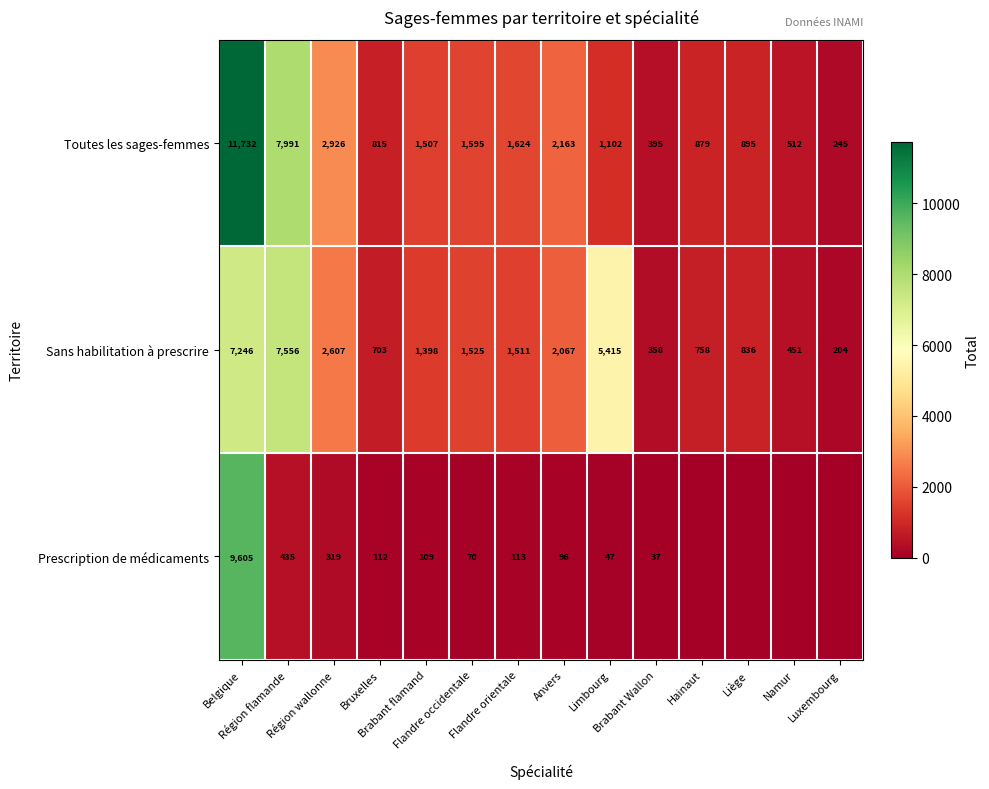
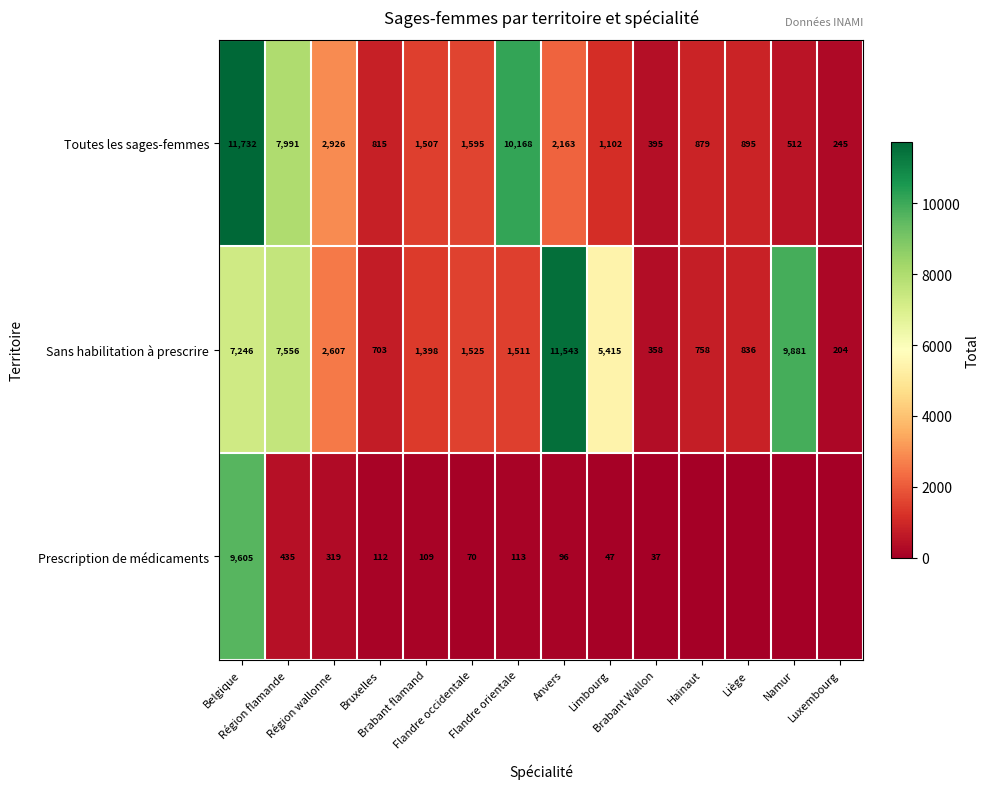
  {
    "Toutes les sages-femmes": {
      "Belgique": "11,732",
      "Région flamande": "7,991",
      "Région wallonne": "2,926",
      "Bruxelles": "815",
      "Brabant flamand": "1,507",
      "Flandre occidentale": "1,595",
-     "Flandre orientale": "1,624",
+     "Flandre orientale": "10,168",
      "Anvers": "2,163",
      "Limbourg": "1,102",
      "Brabant Wallon": "395",
      "Hainaut": "879",
      "Liège": "895",
      "Namur": "512",
      "Luxembourg": "245"
    },
    "Sans habilitation à prescrire": {
      "Belgique": "7,246",
      "Région flamande": "7,556",
      "Région wallonne": "2,607",
      "Bruxelles": "703",
      "Brabant flamand": "1,398",
      "Flandre occidentale": "1,525",
      "Flandre orientale": "1,511",
-     "Anvers": "2,067",
+     "Anvers": "11,543",
      "Limbourg": "5,415",
      "Brabant Wallon": "358",
      "Hainaut": "758",
      "Liège": "836",
-     "Namur": "451",
+     "Namur": "9,881",
      "Luxembourg": "204"
    },
    "Prescription de médicaments": {
      "Belgique": "9,605",
      "Région flamande": "435",
      "Région wallonne": "319",
      "Bruxelles": "112",
      "Brabant flamand": "109",
      "Flandre occidentale": "70",
      "Flandre orientale": "113",
      "Anvers": "96",
      "Limbourg": "47",
      "Brabant Wallon": "37"
    }
  }
